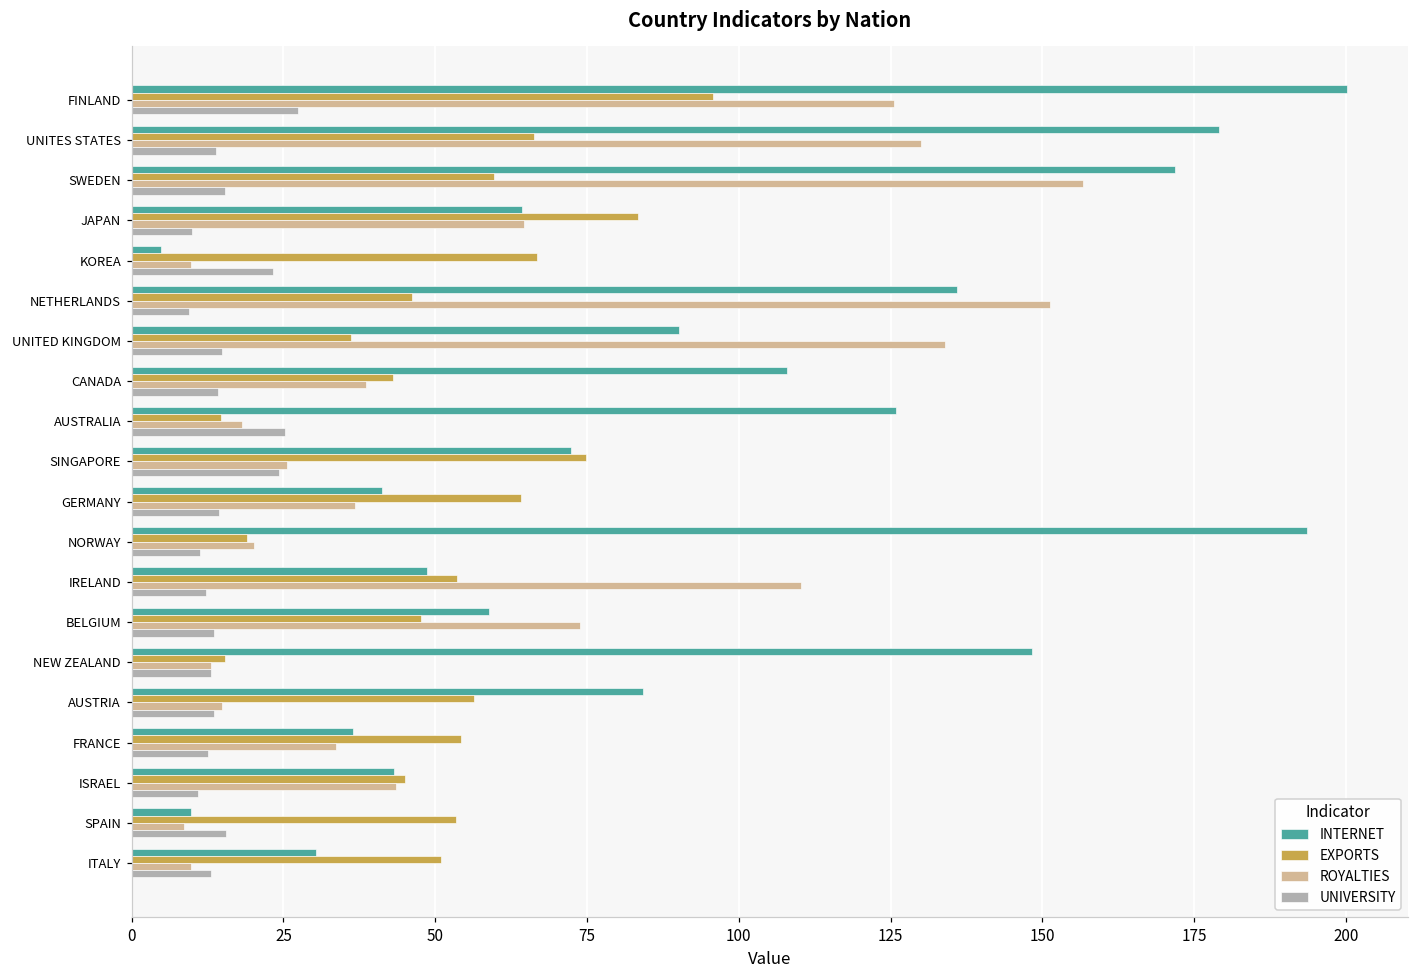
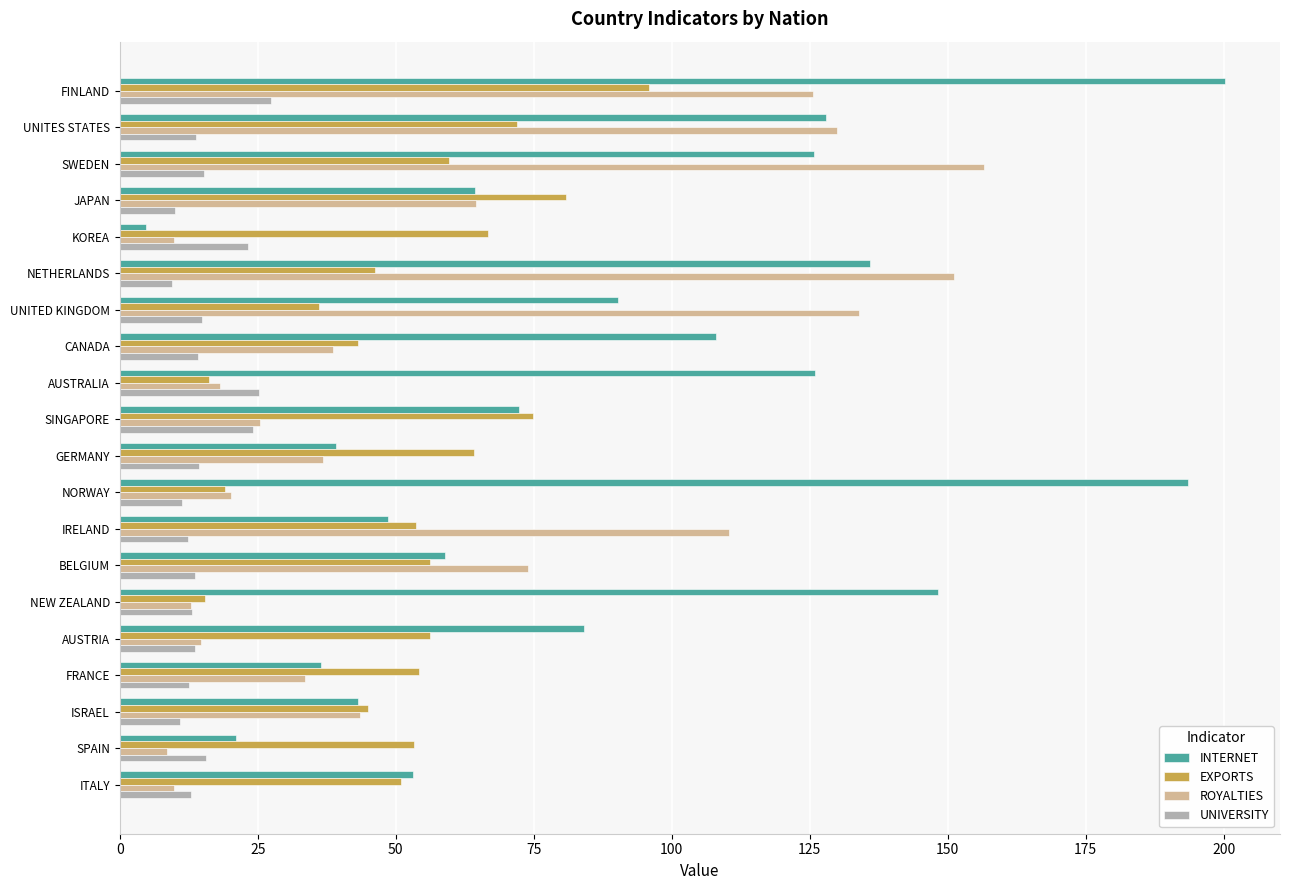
  {
    "INTERNET": {
      "FINLAND": 200,
-     "UNITES STATES": 179,
-     "SWEDEN": 172,
+     "UNITES STATES": 128,
+     "SWEDEN": 126,
      "JAPAN": 64,
      "KOREA": 5,
      "NETHERLANDS": 136,
      "UNITED KINGDOM": 90,
      "CANADA": 108,
      "AUSTRALIA": 126,
      "SINGAPORE": 72,
-     "GERMANY": 41,
+     "GERMANY": 39,
      "NORWAY": 194,
      "IRELAND": 49,
      "BELGIUM": 59,
      "NEW ZEALAND": 148,
      "AUSTRIA": 84,
      "FRANCE": 36,
      "ISRAEL": 43,
-     "SPAIN": 10,
-     "ITALY": 30
+     "SPAIN": 21,
+     "ITALY": 53
    },
    "EXPORTS": {
      "FINLAND": 96,
-     "UNITES STATES": 66,
+     "UNITES STATES": 72,
      "SWEDEN": 60,
-     "JAPAN": 83,
+     "JAPAN": 81,
      "KOREA": 67,
      "NETHERLANDS": 46,
      "UNITED KINGDOM": 36,
      "CANADA": 43,
-     "AUSTRALIA": 15,
+     "AUSTRALIA": 16,
      "SINGAPORE": 75,
      "GERMANY": 64,
      "NORWAY": 19,
      "IRELAND": 54,
-     "BELGIUM": 48,
+     "BELGIUM": 56,
      "NEW ZEALAND": 15,
      "AUSTRIA": 56,
      "FRANCE": 54,
      "ISRAEL": 45,
      "SPAIN": 53,
      "ITALY": 51
    }
  }
